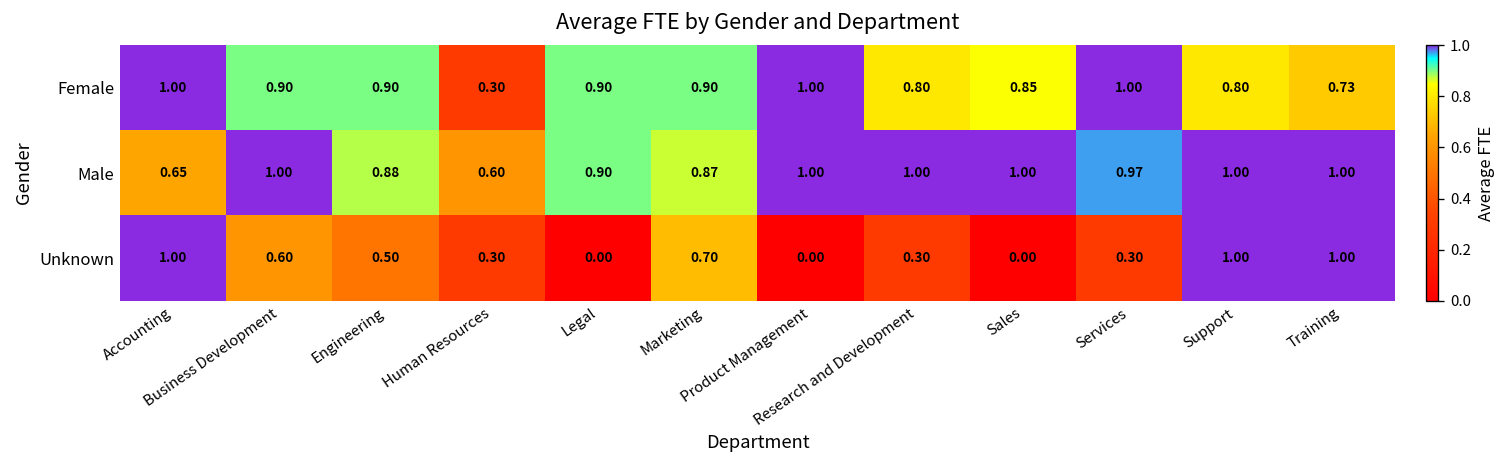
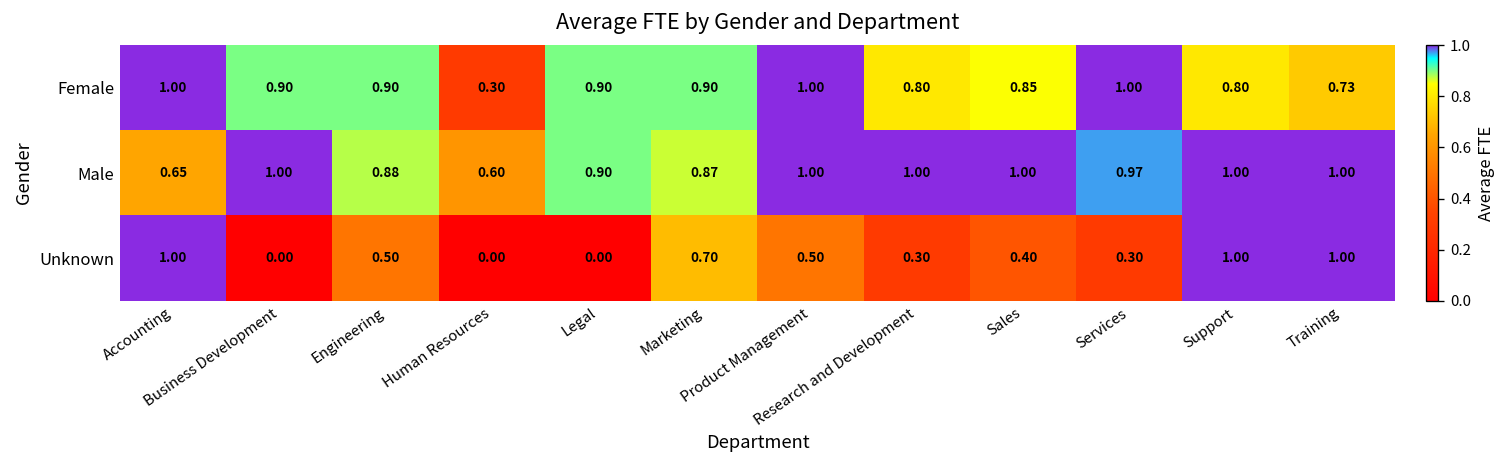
  {
    "Female": {
      "Accounting": 1.00,
      "Business Development": 0.90,
      "Engineering": 0.90,
      "Human Resources": 0.30,
      "Legal": 0.90,
      "Marketing": 0.90,
      "Product Management": 1.00,
      "Research and Development": 0.80,
      "Sales": 0.85,
      "Services": 1.00,
      "Support": 0.80,
      "Training": 0.73
    },
    "Male": {
      "Accounting": 0.65,
      "Business Development": 1.00,
      "Engineering": 0.88,
      "Human Resources": 0.60,
      "Legal": 0.90,
      "Marketing": 0.87,
      "Product Management": 1.00,
      "Research and Development": 1.00,
      "Sales": 1.00,
      "Services": 0.97,
      "Support": 1.00,
      "Training": 1.00
    },
    "Unknown": {
      "Accounting": 1.00,
-     "Business Development": 0.60,
+     "Business Development": 0.00,
      "Engineering": 0.50,
-     "Human Resources": 0.30,
+     "Human Resources": 0.00,
      "Legal": 0.00,
      "Marketing": 0.70,
-     "Product Management": 0.00,
+     "Product Management": 0.50,
      "Research and Development": 0.30,
-     "Sales": 0.00,
+     "Sales": 0.40,
      "Services": 0.30,
      "Support": 1.00,
      "Training": 1.00
    }
  }
